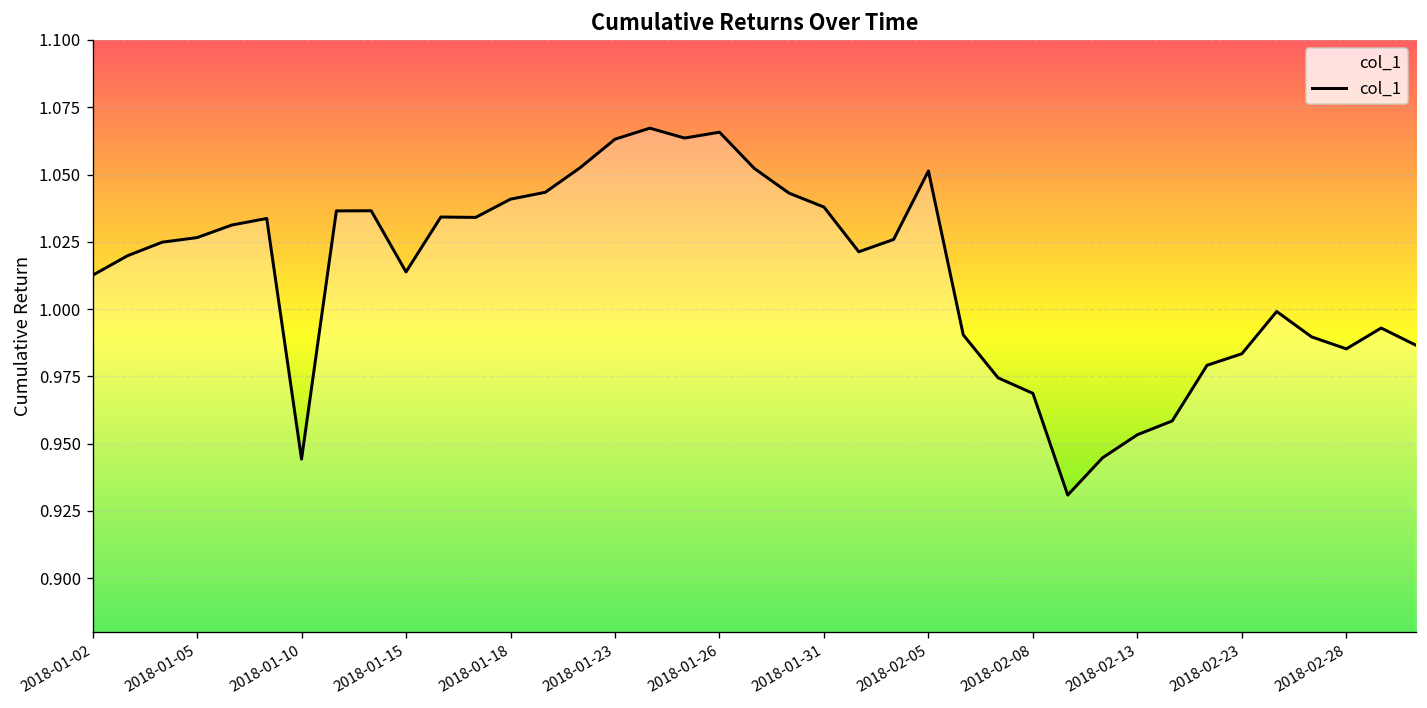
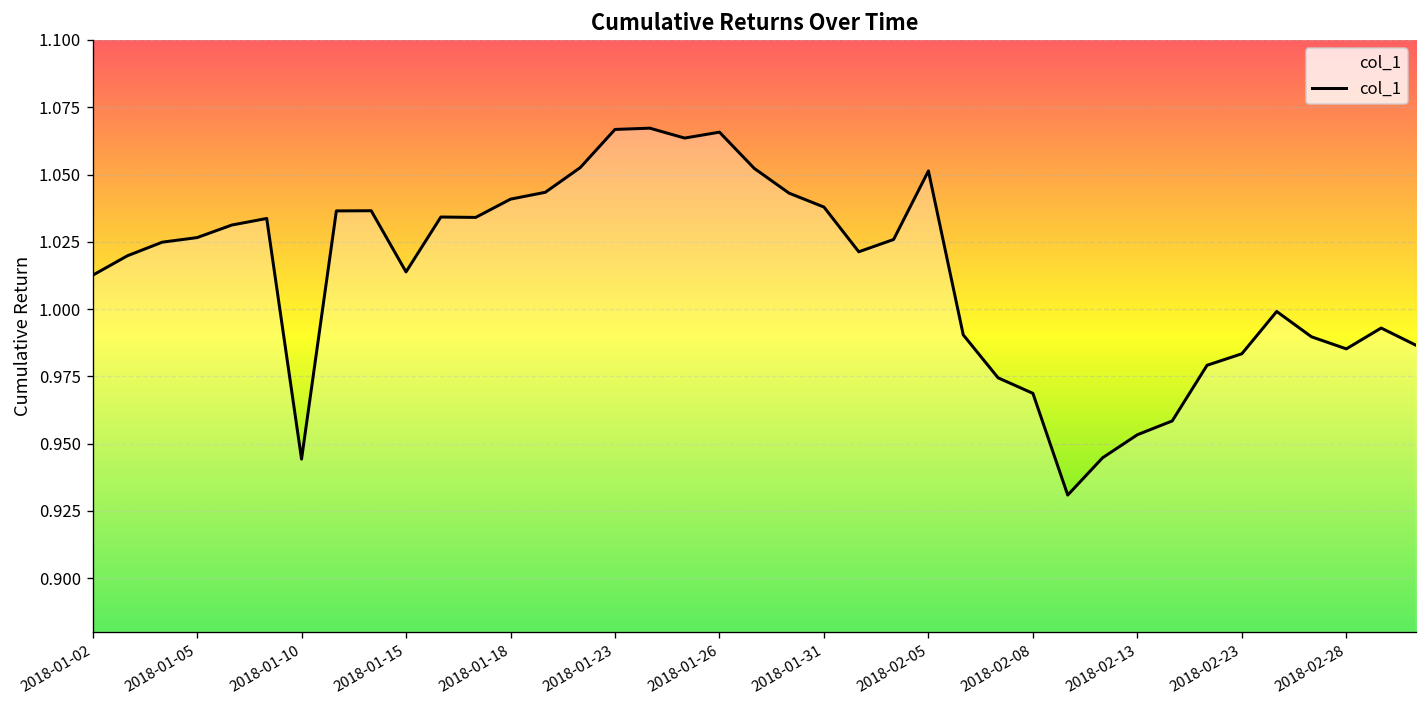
  {
    "2018-01-02": 1.013,
    "2018-01-05": 1.027,
    "2018-01-10": 0.944,
    "2018-01-15": 1.014,
    "2018-01-18": 1.041,
-   "2018-01-23": 1.063,
+   "2018-01-23": 1.067,
    "2018-01-26": 1.066,
    "2018-01-31": 1.038,
    "2018-02-05": 1.051,
    "2018-02-08": 0.969,
    "2018-02-13": 0.953,
    "2018-02-23": 0.983,
    "2018-02-28": 0.985
  }
